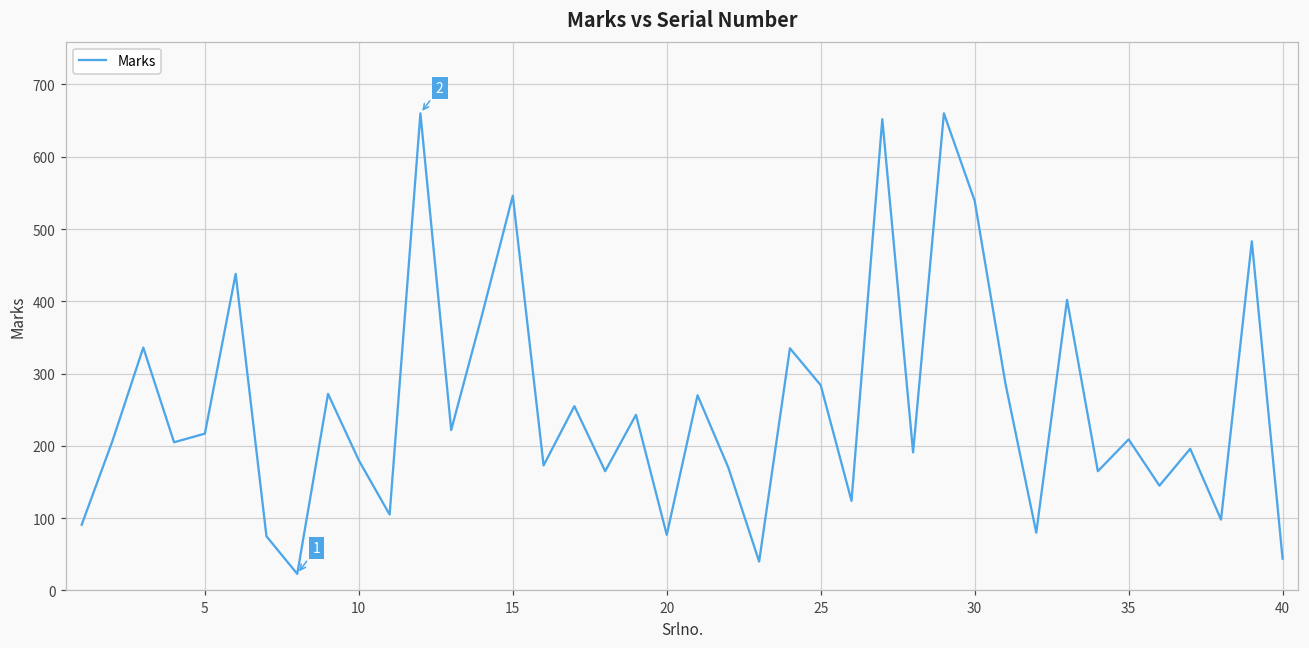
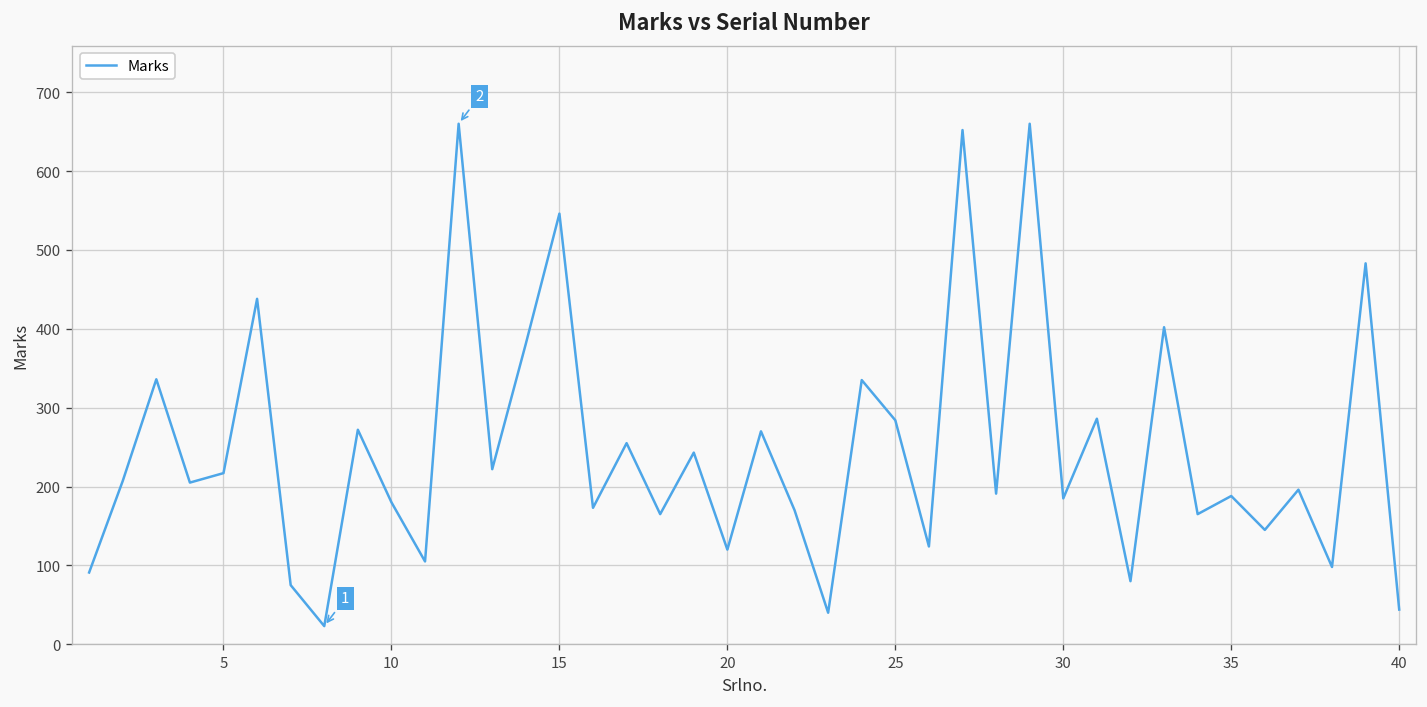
  {
    "5": 220,
    "10": 180,
    "15": 550,
-   "20": 80,
+   "20": 120,
    "25": 280,
-   "30": 540,
-   "35": 210,
+   "30": 190,
+   "35": 190,
    "40": 40
  }
